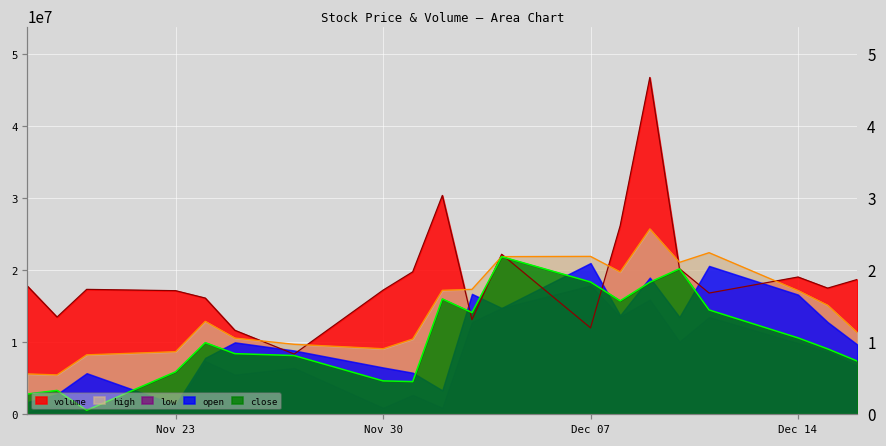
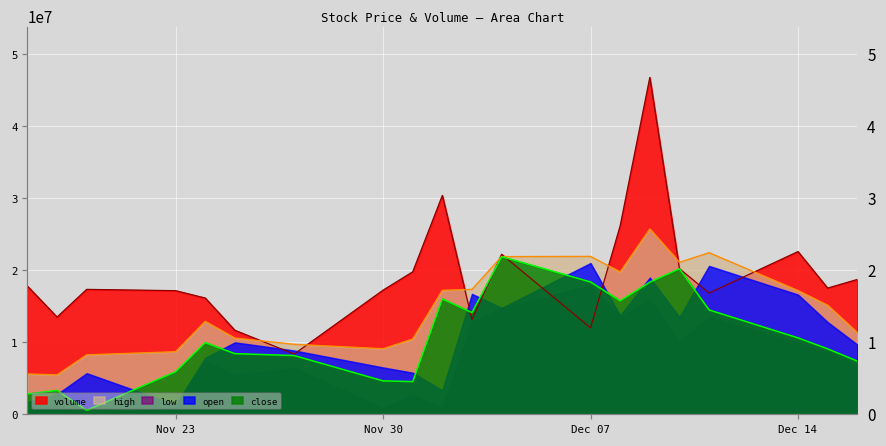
  {
    "volume": {
      "Nov 23": 17000000,
      "Nov 30": 17000000,
      "Dec 07": 12000000,
-     "Dec 14": 19000000
+     "Dec 14": 23000000
    },
    "high": {
      "Nov 23": 9000000,
      "Nov 30": 9000000,
      "Dec 07": 22000000,
      "Dec 14": 17000000
    },
    "low": {
      "Nov 30": 1000000,
      "Dec 07": 18000000,
      "Dec 14": 10000000
    },
    "open": {
      "Nov 30": 6000000,
      "Dec 07": 21000000,
      "Dec 14": 17000000
    },
    "close": {
      "Nov 23": 6000000,
      "Nov 30": 5000000,
      "Dec 07": 18000000,
      "Dec 14": 11000000
    }
  }
